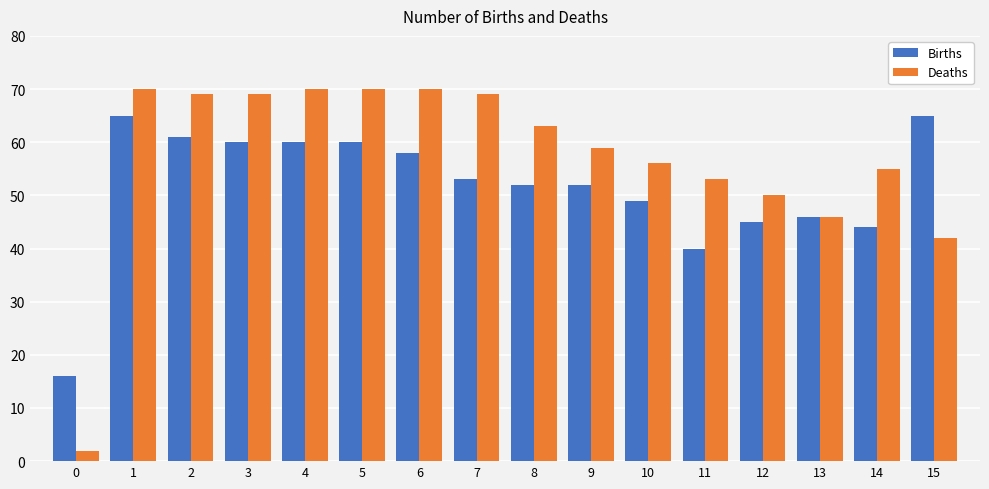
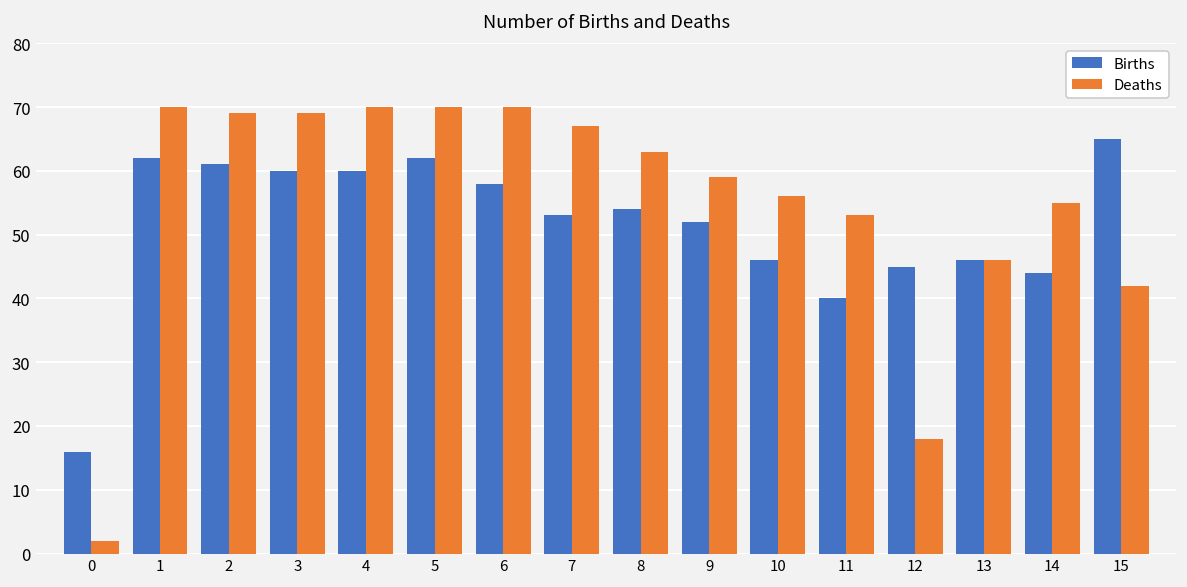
  {
    "Births": {
      "0": 16,
-     "1": 65,
+     "1": 62,
      "2": 61,
      "3": 60,
      "4": 60,
-     "5": 60,
+     "5": 62,
      "6": 58,
      "7": 53,
-     "8": 52,
+     "8": 54,
      "9": 52,
-     "10": 49,
+     "10": 46,
      "11": 40,
      "12": 45,
      "13": 46,
      "14": 44,
      "15": 65
    },
    "Deaths": {
      "0": 2,
      "1": 70,
      "2": 69,
      "3": 69,
      "4": 70,
      "5": 70,
      "6": 70,
-     "7": 69,
+     "7": 67,
      "8": 63,
      "9": 59,
      "10": 56,
      "11": 53,
-     "12": 50,
+     "12": 18,
      "13": 46,
      "14": 55,
      "15": 42
    }
  }
